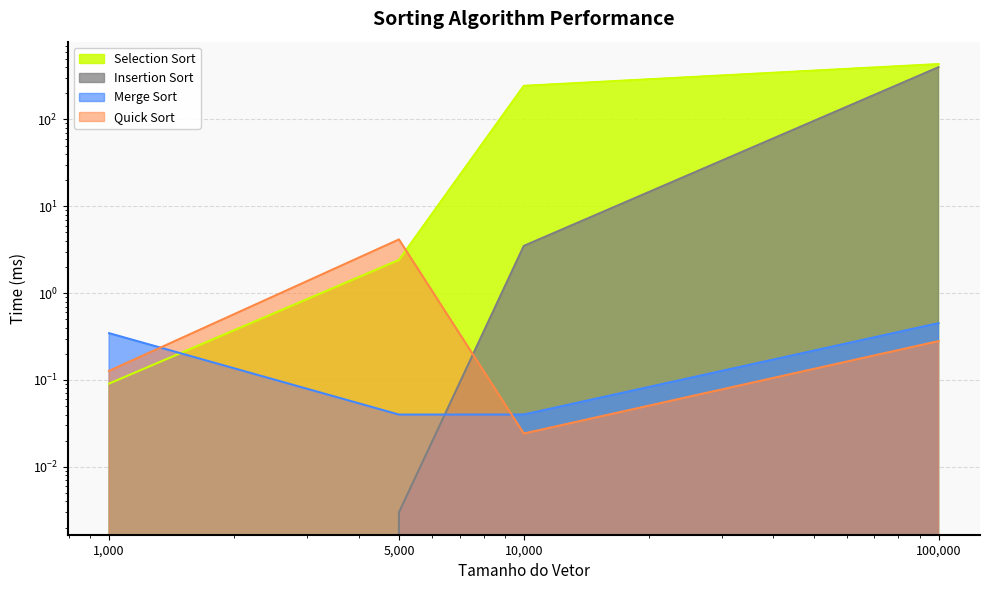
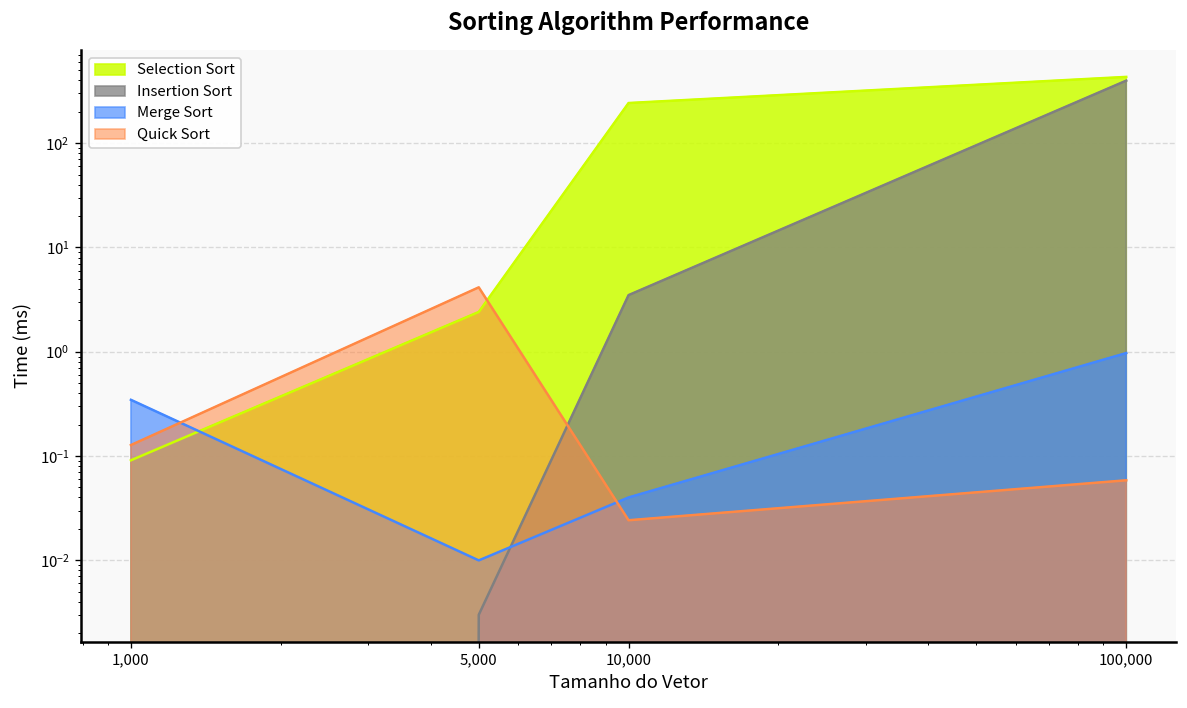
  {
    "Selection Sort": {
      "1,000": 0.09,
      "5,000": 2.4,
      "10,000": 240,
      "100,000": 400
    },
    "Insertion Sort": {
      "5,000": 0.003,
      "10,000": 3.5,
      "100,000": 400
    },
    "Merge Sort": {
      "1,000": 0.35,
-     "5,000": 0.04,
+     "5,000": 0.010,
      "10,000": 0.04,
-     "100,000": 0.5
+     "100,000": 1.0
    },
    "Quick Sort": {
      "1,000": 0.13,
      "5,000": 4,
      "10,000": 0.024,
-     "100,000": 0.28
+     "100,000": 0.06
    }
  }
